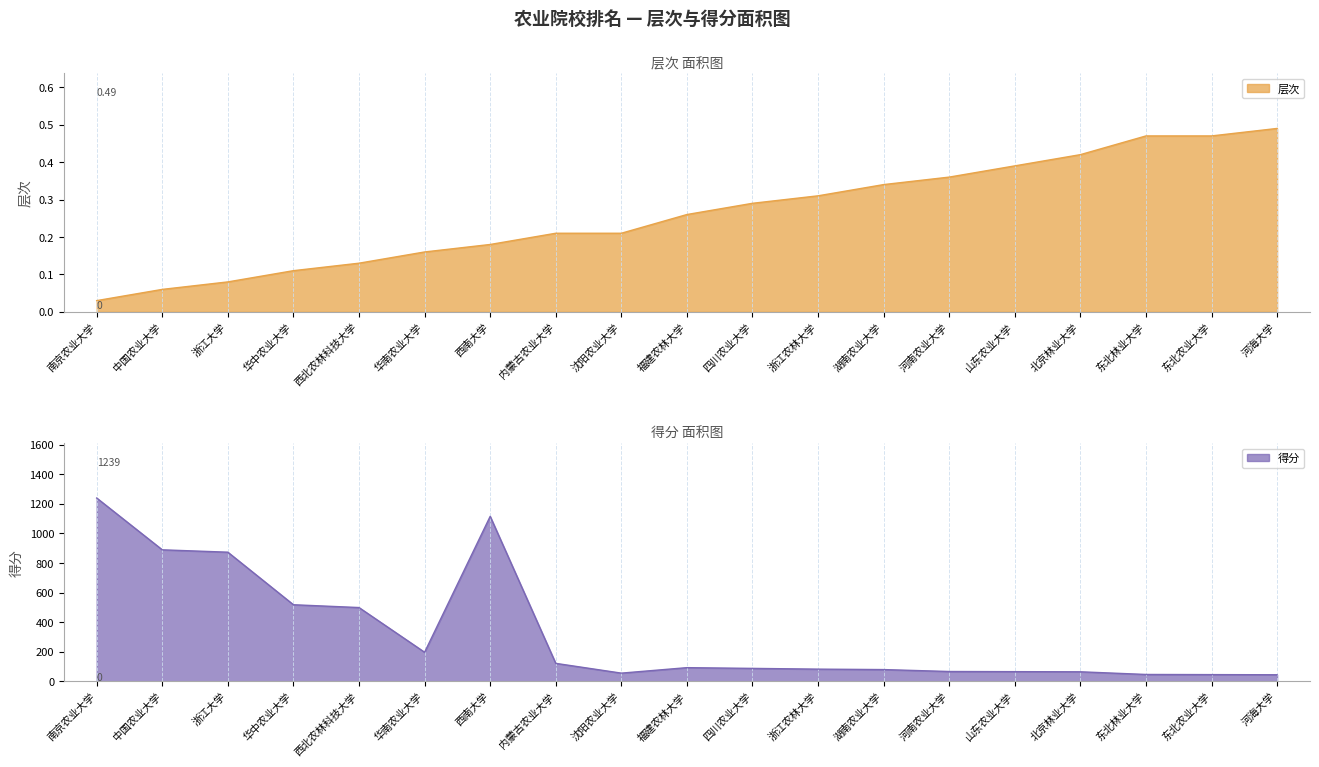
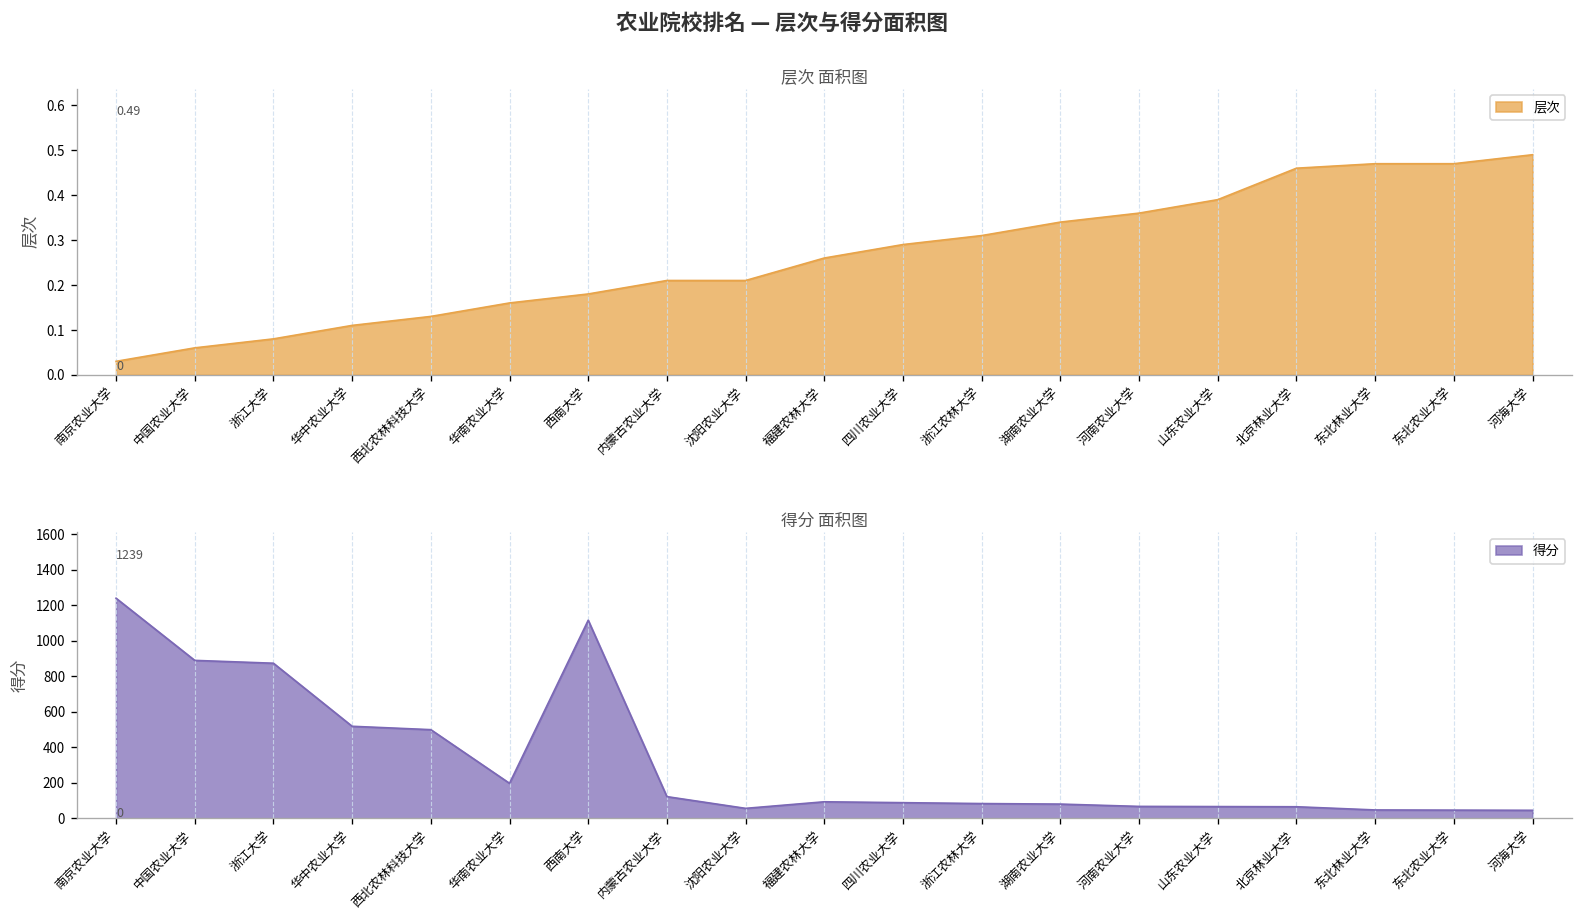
  {
    "层次 面积图": {
      "中国农业大学": 0.06,
      "浙江大学": 0.08,
      "华中农业大学": 0.11,
      "西北农林科技大学": 0.13,
      "华南农业大学": 0.16,
      "西南大学": 0.18,
      "内蒙古农业大学": 0.21,
      "沈阳农业大学": 0.21,
      "福建农林大学": 0.26,
      "四川农业大学": 0.29,
      "浙江农林大学": 0.31,
      "湖南农业大学": 0.34,
      "河南农业大学": 0.36,
      "山东农业大学": 0.39,
-     "北京林业大学": 0.42,
+     "北京林业大学": 0.46,
      "东北林业大学": 0.47,
      "东北农业大学": 0.47,
      "河海大学": 0.49
    },
    "得分 面积图": {
      "中国农业大学": 890,
      "浙江大学": 870,
      "华中农业大学": 520,
      "西北农林科技大学": 500,
      "华南农业大学": 200,
      "西南大学": 1120,
      "内蒙古农业大学": 120,
      "沈阳农业大学": 60,
      "福建农林大学": 90,
      "四川农业大学": 90,
      "浙江农林大学": 80,
      "湖南农业大学": 80,
      "河南农业大学": 70,
      "山东农业大学": 70,
      "北京林业大学": 70,
      "东北林业大学": 50,
      "东北农业大学": 50,
      "河海大学": 50
    }
  }
